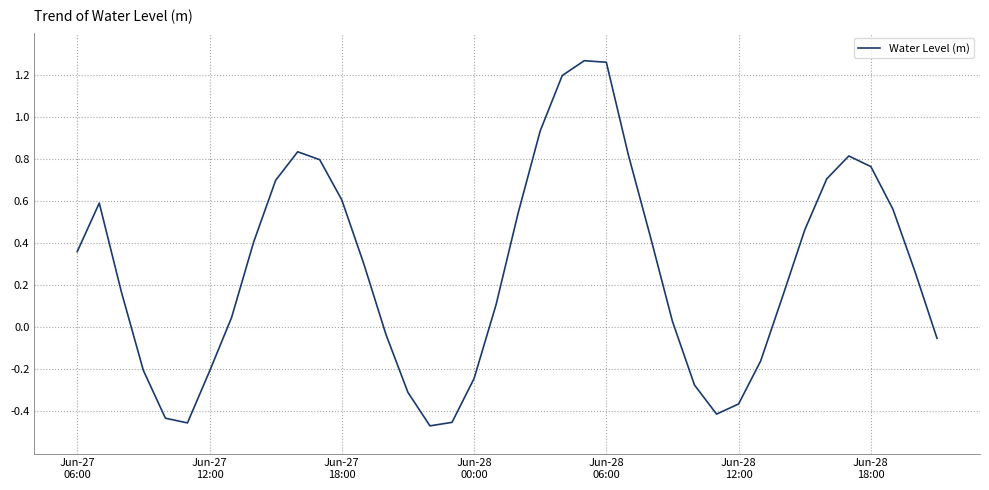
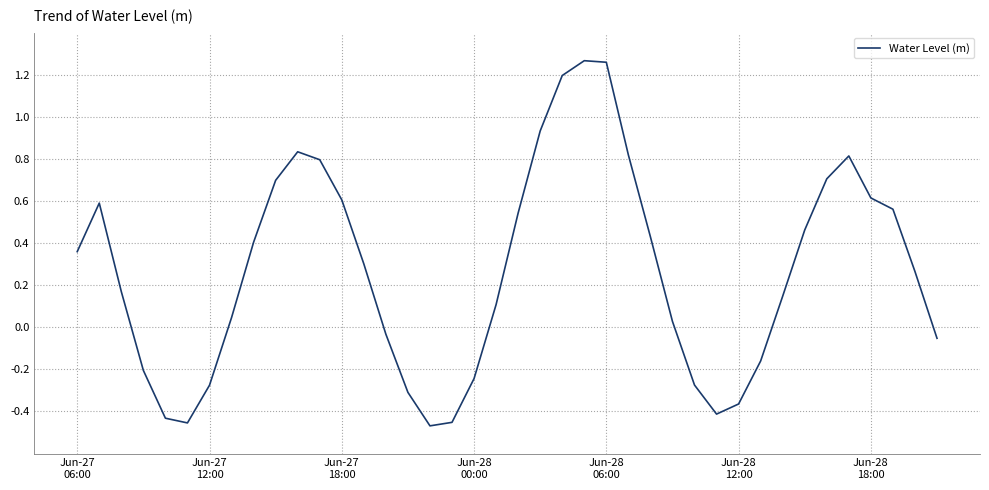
  {
    "Jun-27 06:00": 0.36,
-   "Jun-27 12:00": -0.21,
+   "Jun-27 12:00": -0.28,
    "Jun-27 18:00": 0.61,
    "Jun-28 00:00": -0.24,
    "Jun-28 06:00": 1.26,
    "Jun-28 12:00": -0.36,
-   "Jun-28 18:00": 0.76
+   "Jun-28 18:00": 0.61
  }
